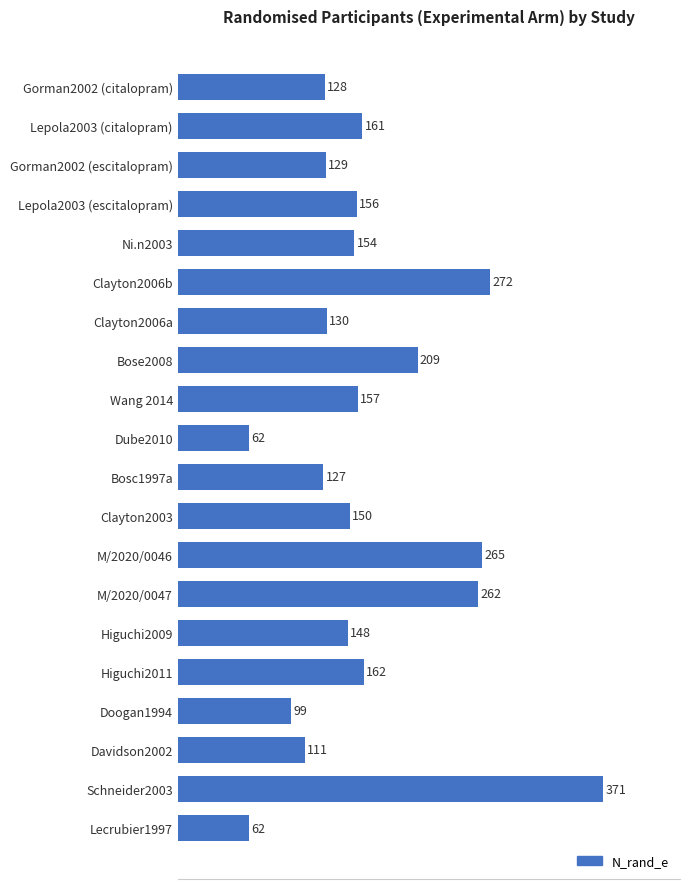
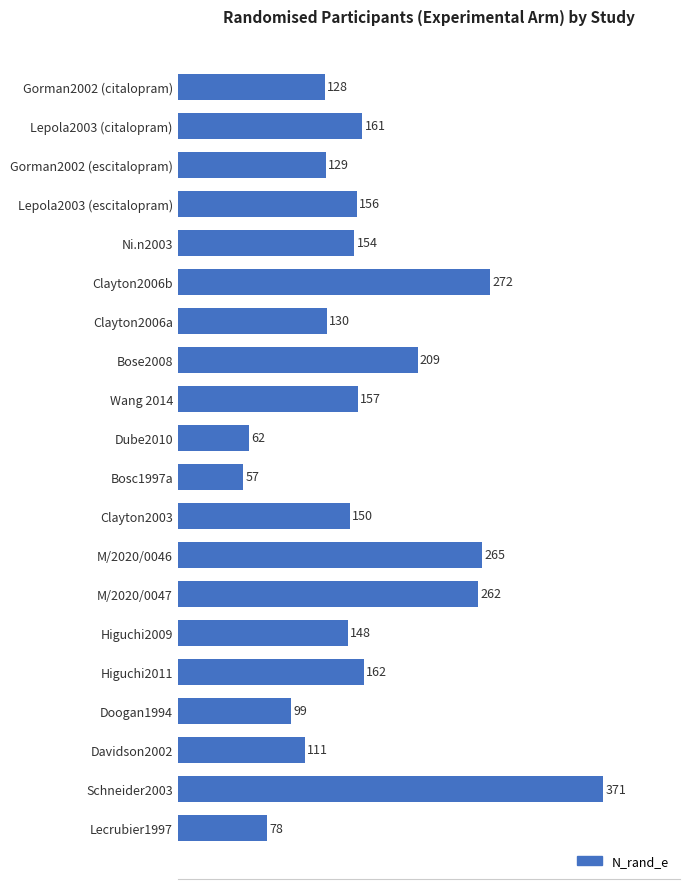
  {
    "Gorman2002 (citalopram)": 128,
    "Lepola2003 (citalopram)": 161,
    "Gorman2002 (escitalopram)": 129,
    "Lepola2003 (escitalopram)": 156,
    "Ni.n2003": 154,
    "Clayton2006b": 272,
    "Clayton2006a": 130,
    "Bose2008": 209,
    "Wang 2014": 157,
    "Dube2010": 62,
-   "Bosc1997a": 127,
+   "Bosc1997a": 57,
    "Clayton2003": 150,
    "M/2020/0046": 265,
    "M/2020/0047": 262,
    "Higuchi2009": 148,
    "Higuchi2011": 162,
    "Doogan1994": 99,
    "Davidson2002": 111,
    "Schneider2003": 371,
-   "Lecrubier1997": 62
+   "Lecrubier1997": 78
  }
